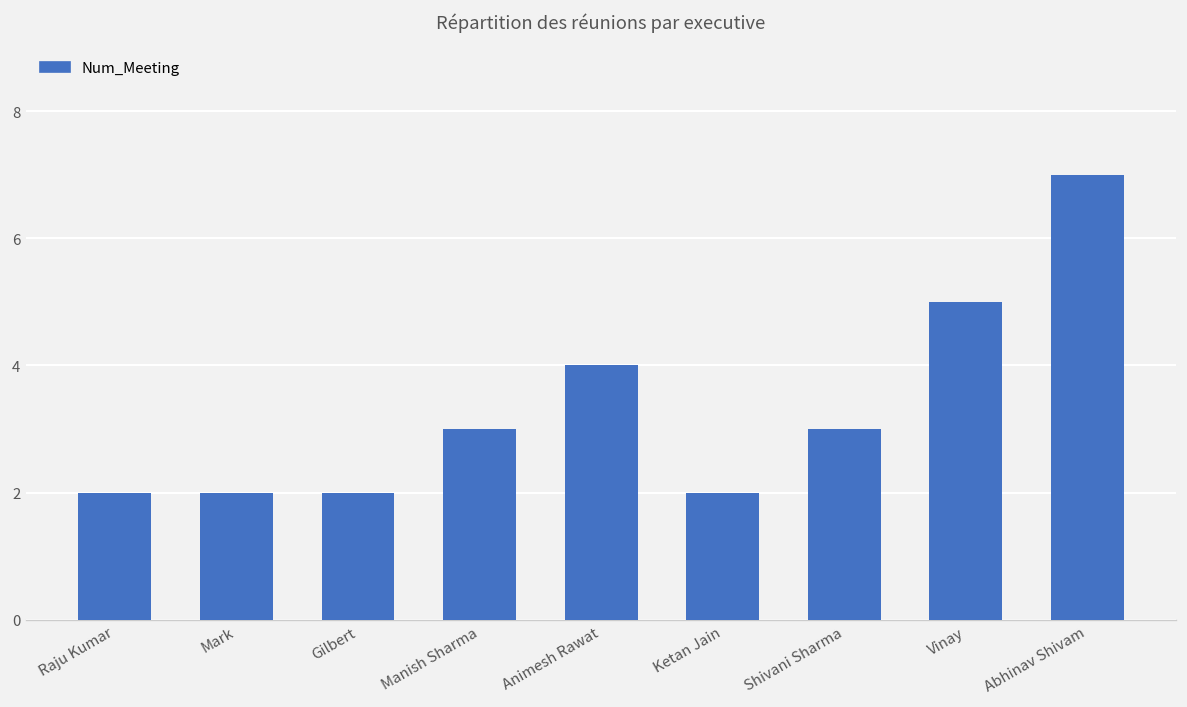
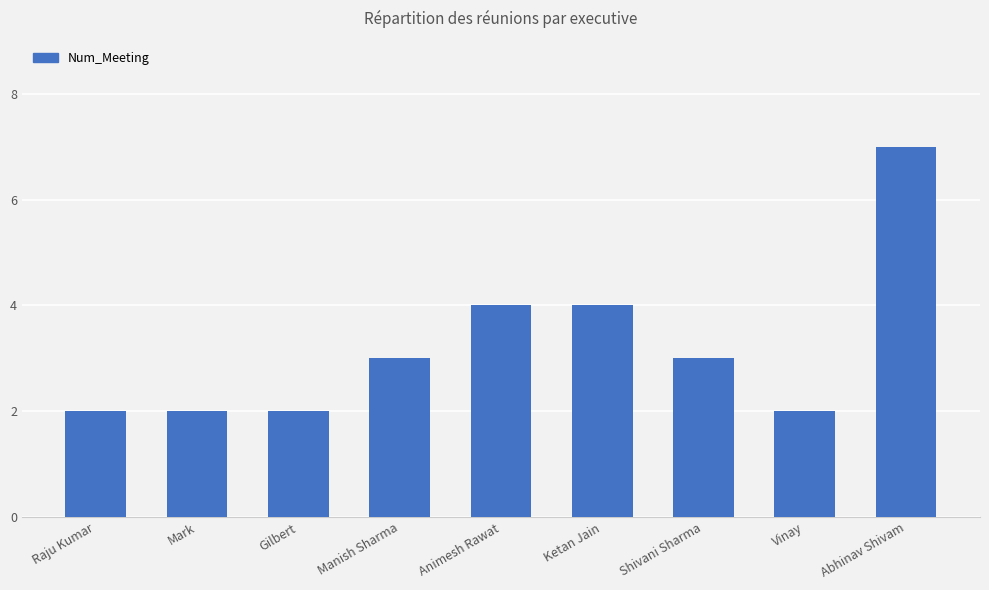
  {
    "Raju Kumar": 2,
    "Mark": 2,
    "Gilbert": 2,
    "Manish Sharma": 3,
    "Animesh Rawat": 4,
-   "Ketan Jain": 2,
+   "Ketan Jain": 4,
    "Shivani Sharma": 3,
-   "Vinay": 5,
+   "Vinay": 2,
    "Abhinav Shivam": 7
  }
